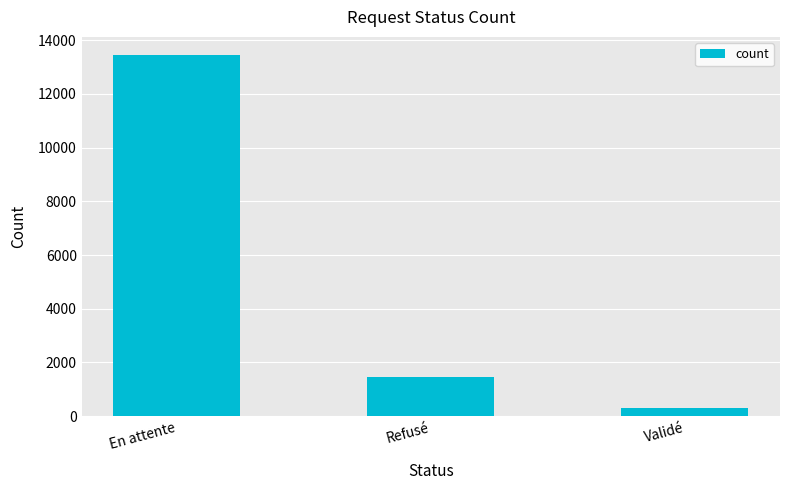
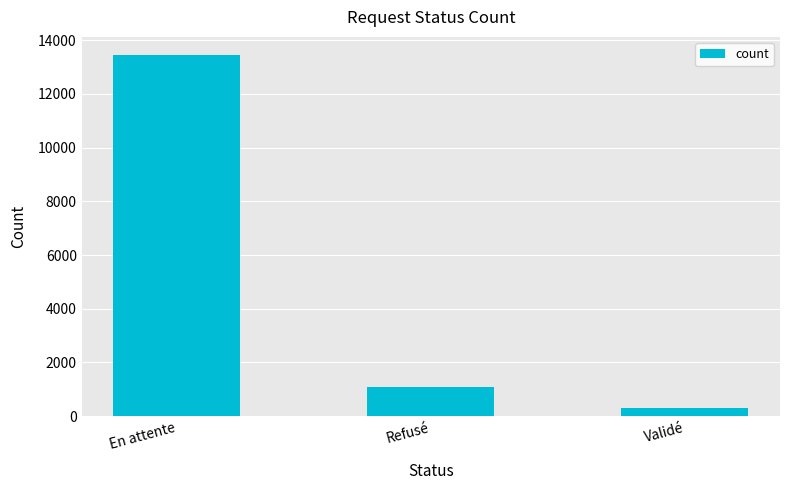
  {
    "En attente": 13500,
-   "Refusé": 1500,
+   "Refusé": 1100,
    "Validé": 300
  }
